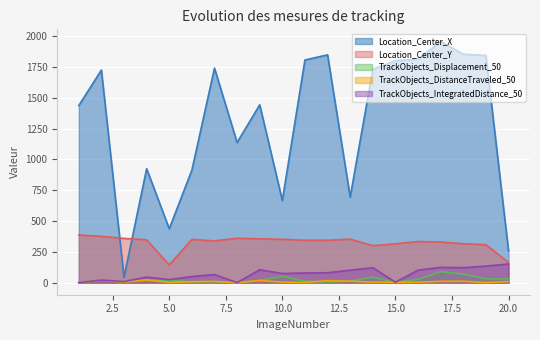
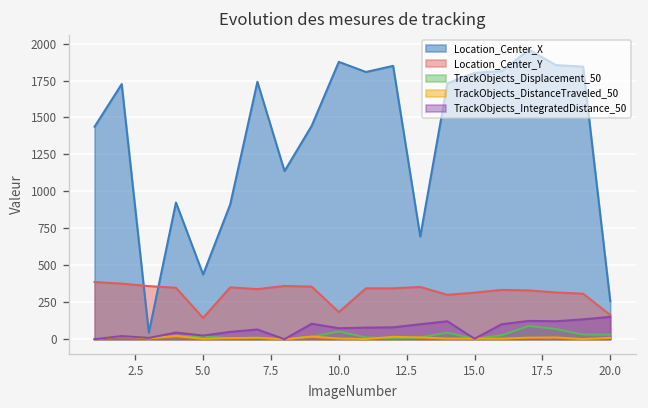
  {
    "Location_Center_X": {
      "5.0": 440,
-     "10.0": 670,
+     "10.0": 1880,
      "20.0": 260
    },
    "Location_Center_Y": {
      "5.0": 140,
-     "10.0": 350,
+     "10.0": 180,
      "15.0": 320
    },
    "TrackObjects_Displacement_50": {
      "10.0": 50,
      "20.0": 30
    },
    "TrackObjects_DistanceTraveled_50": {
      "10.0": 0,
      "20.0": 10
    },
    "TrackObjects_IntegratedDistance_50": {
      "10.0": 70
    }
  }
